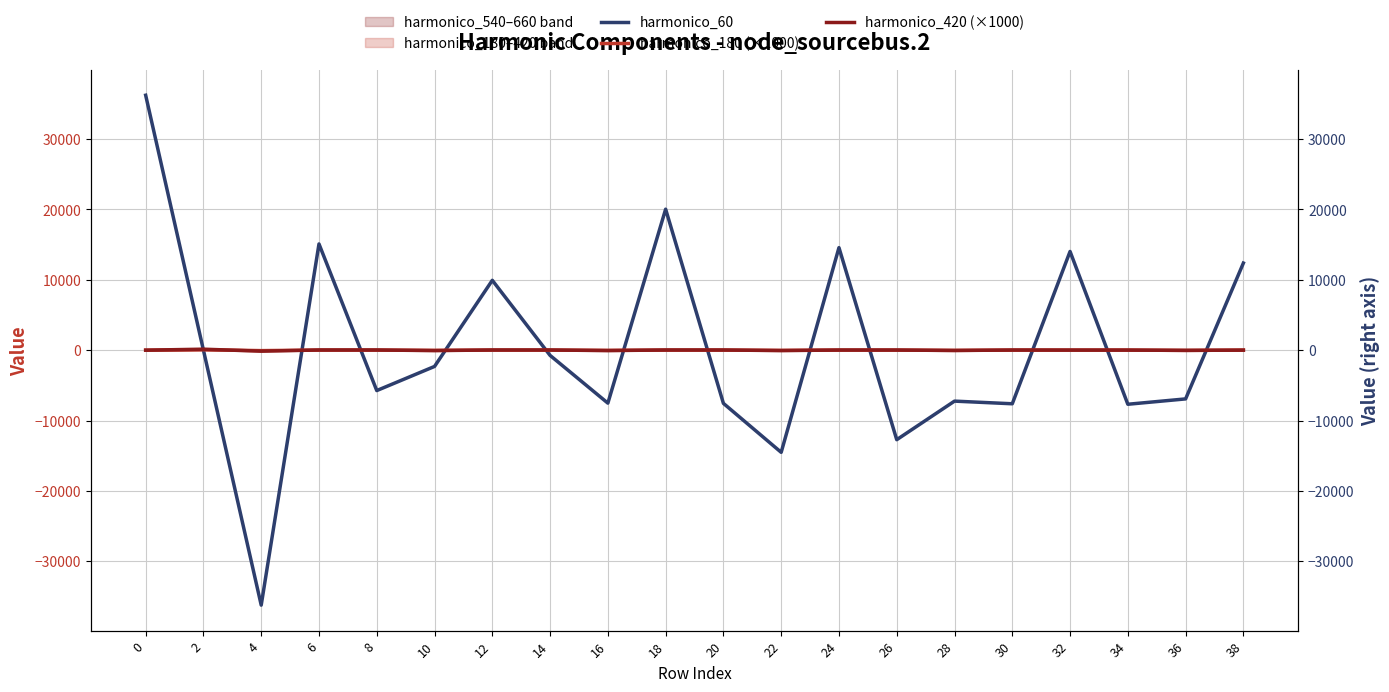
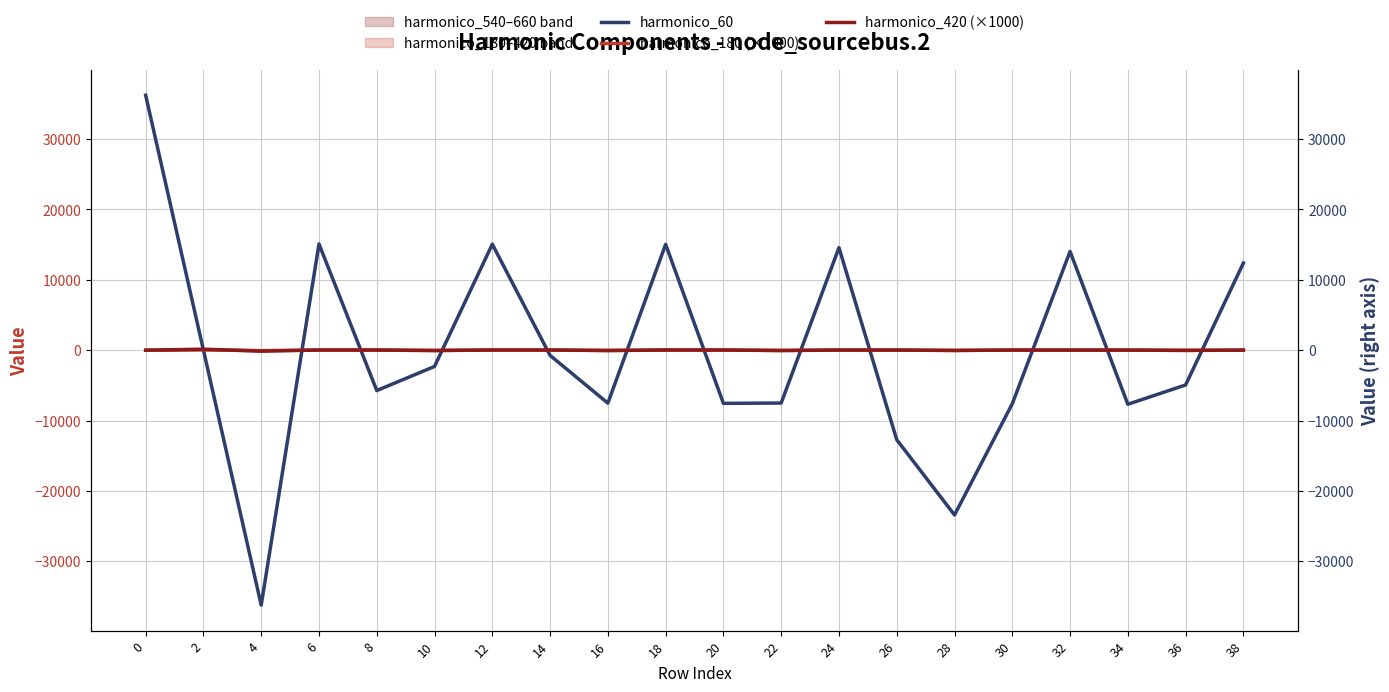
  {
    "harmonico_60": {
      "0": 36000,
      "4": -36000,
      "6": 15000,
      "8": -6000,
      "10": -2000,
-     "12": 10000,
+     "12": 15000,
      "14": -1000,
      "16": -8000,
-     "18": 20000,
+     "18": 15000,
      "20": -8000,
-     "22": -15000,
+     "22": -8000,
      "24": 15000,
      "26": -13000,
-     "28": -7000,
+     "28": -23000,
      "30": -8000,
      "32": 14000,
      "34": -8000,
-     "36": -7000,
+     "36": -5000,
      "38": 12000
    }
  }
